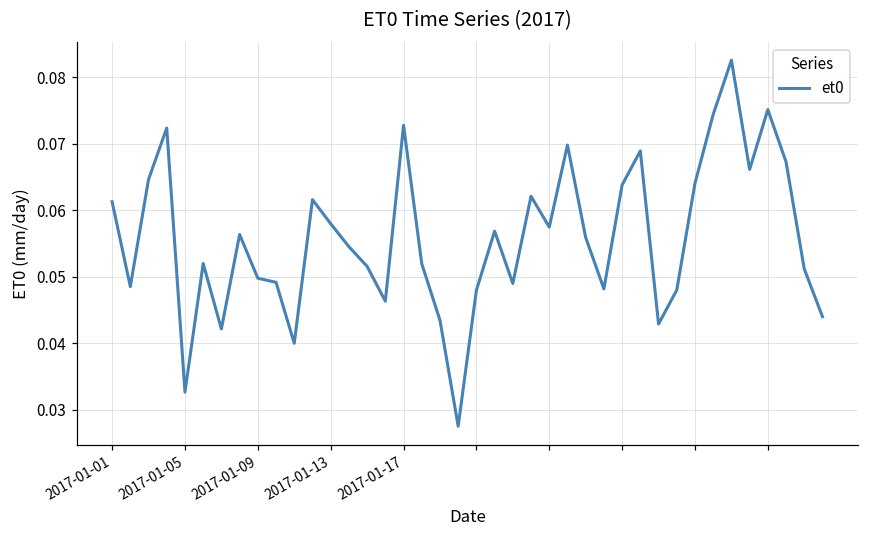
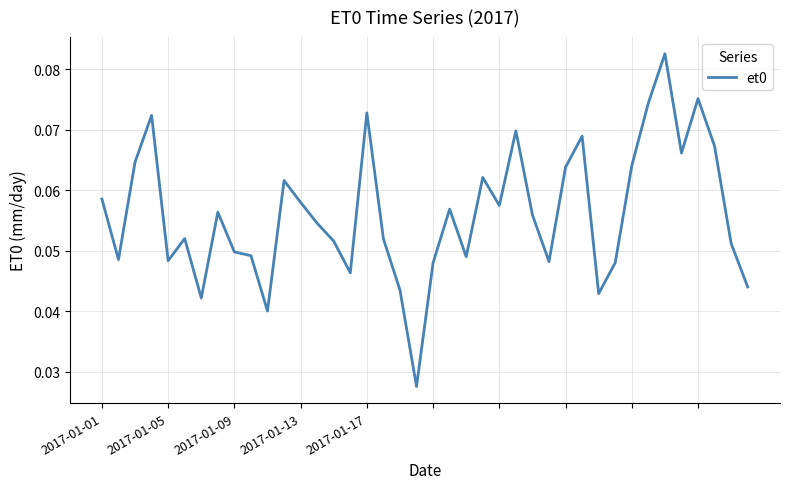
  {
-   "2017-01-01": 0.061,
-   "2017-01-05": 0.033,
+   "2017-01-01": 0.059,
+   "2017-01-05": 0.048,
    "2017-01-09": 0.050,
    "2017-01-13": 0.058,
    "2017-01-17": 0.073
  }
